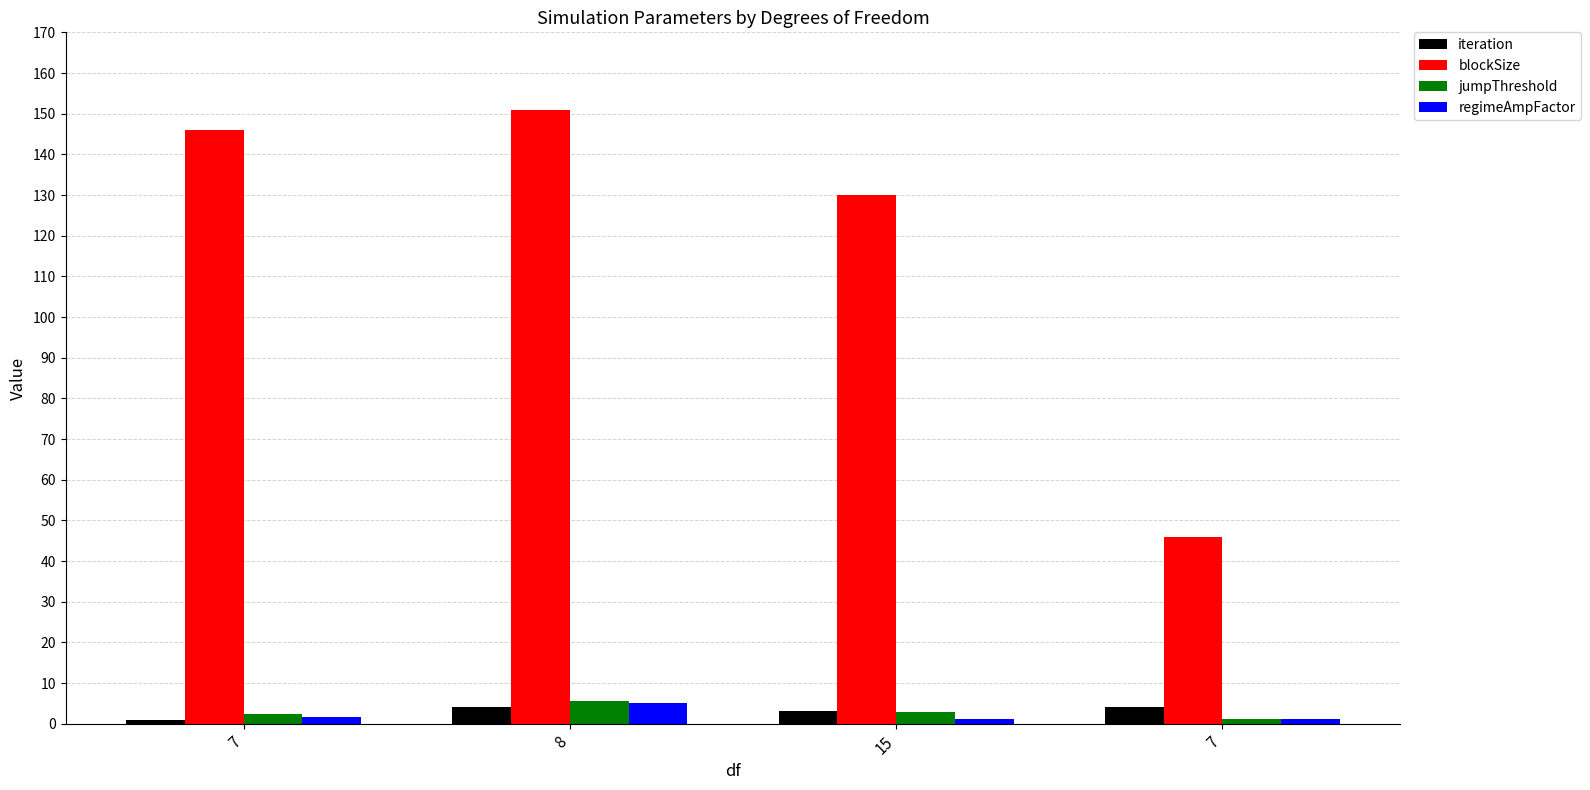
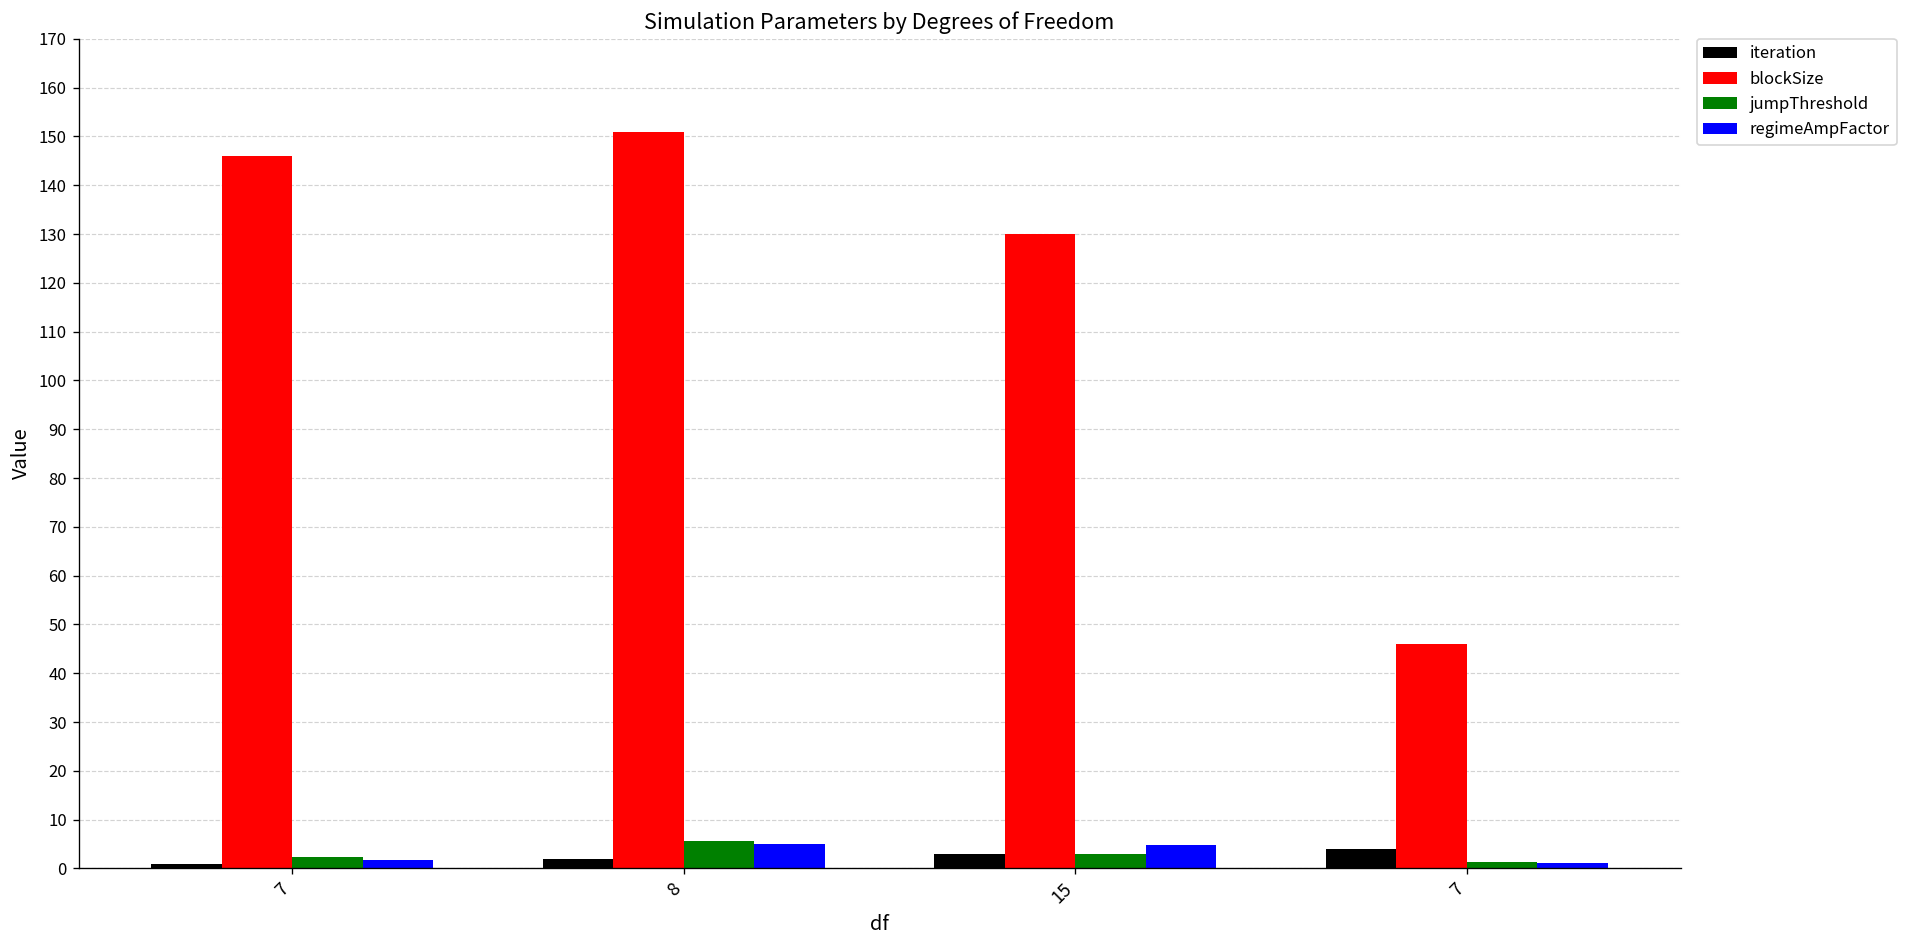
  {
    "iteration": {
-     "8": 4,
+     "8": 2,
      "15": 3
    },
    "blockSize": {
      "8": 151,
      "15": 130
    },
    "jumpThreshold": {
      "8": 6,
      "15": 3
    },
    "regimeAmpFactor": {
      "8": 5,
-     "15": 1
+     "15": 5
    }
  }
